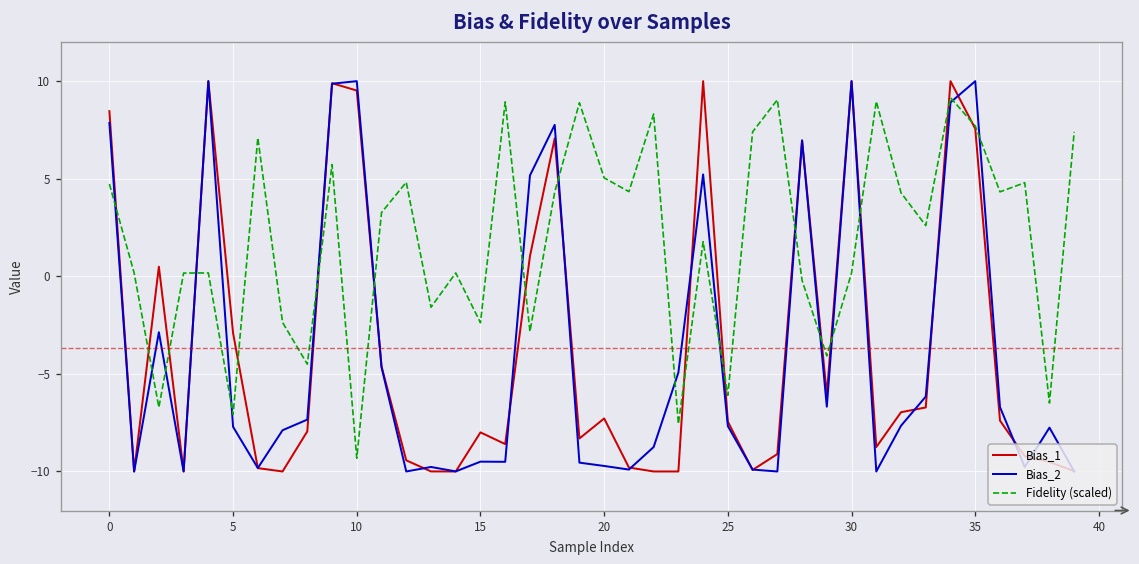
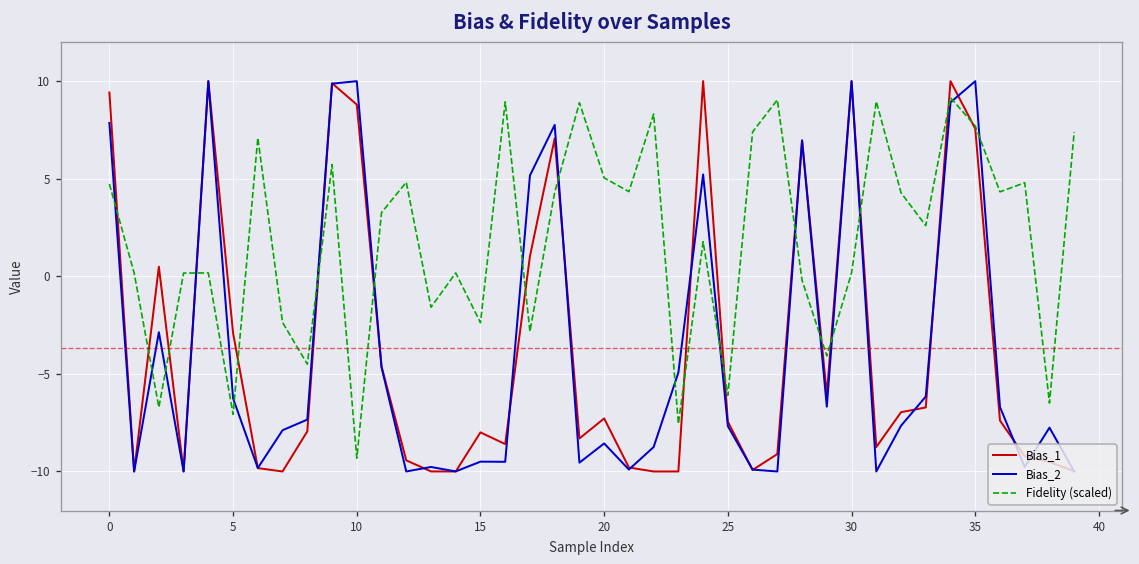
  {
    "Bias_1": {
-     "0": 8.5,
+     "0": 9.4,
      "5": -2.9,
-     "10": 9.5,
+     "10": 8.8,
      "15": -8.0,
      "20": -7.3,
      "25": -7.4
    },
    "Bias_2": {
      "0": 7.9,
-     "5": -7.7,
+     "5": -6.3,
      "10": 10.0,
      "15": -9.5,
-     "20": -9.7,
+     "20": -8.6,
      "25": -7.7,
      "35": 10.0
    },
    "Fidelity (scaled)": {
      "0": 4.7,
      "5": -7.1,
      "10": -9.3,
      "15": -2.4,
      "20": 5.0,
      "25": -6.1,
      "30": 0.2
    }
  }
